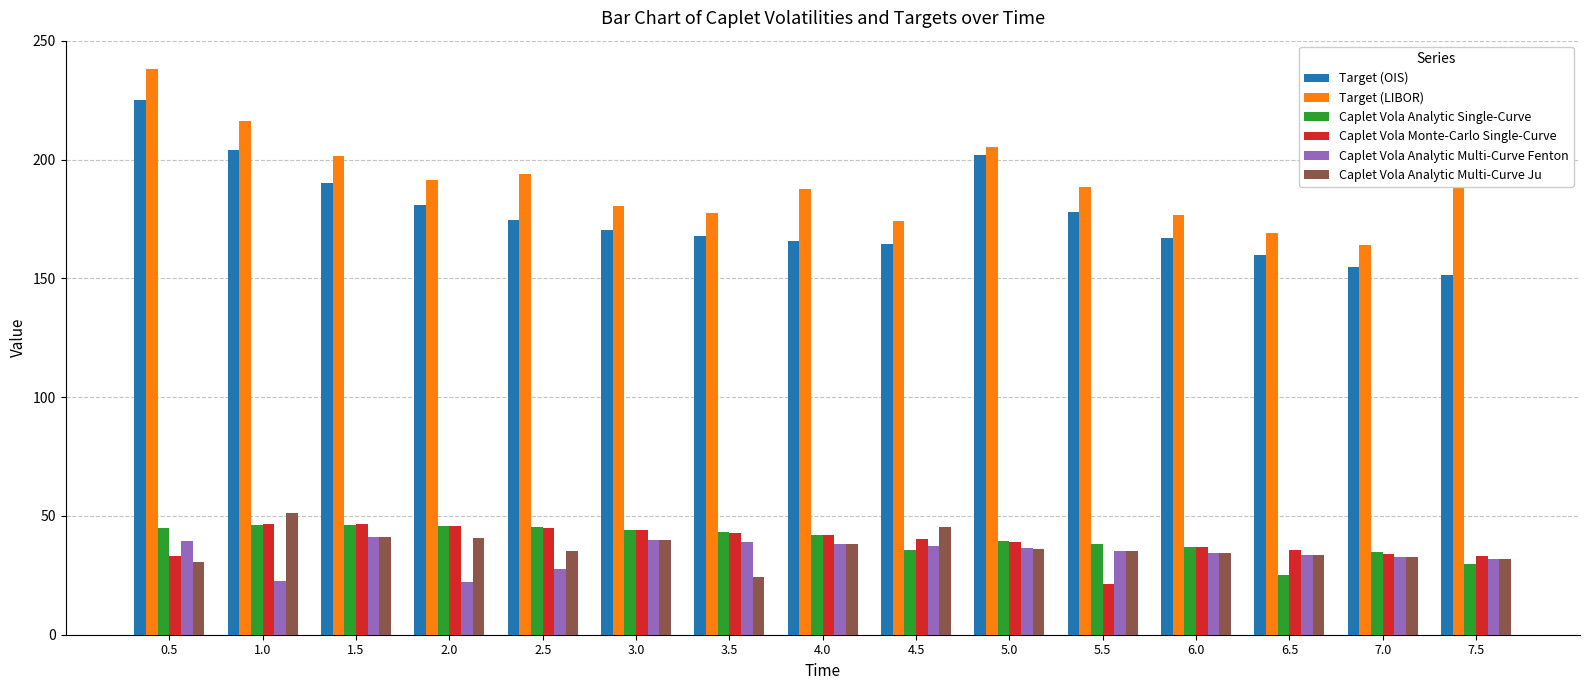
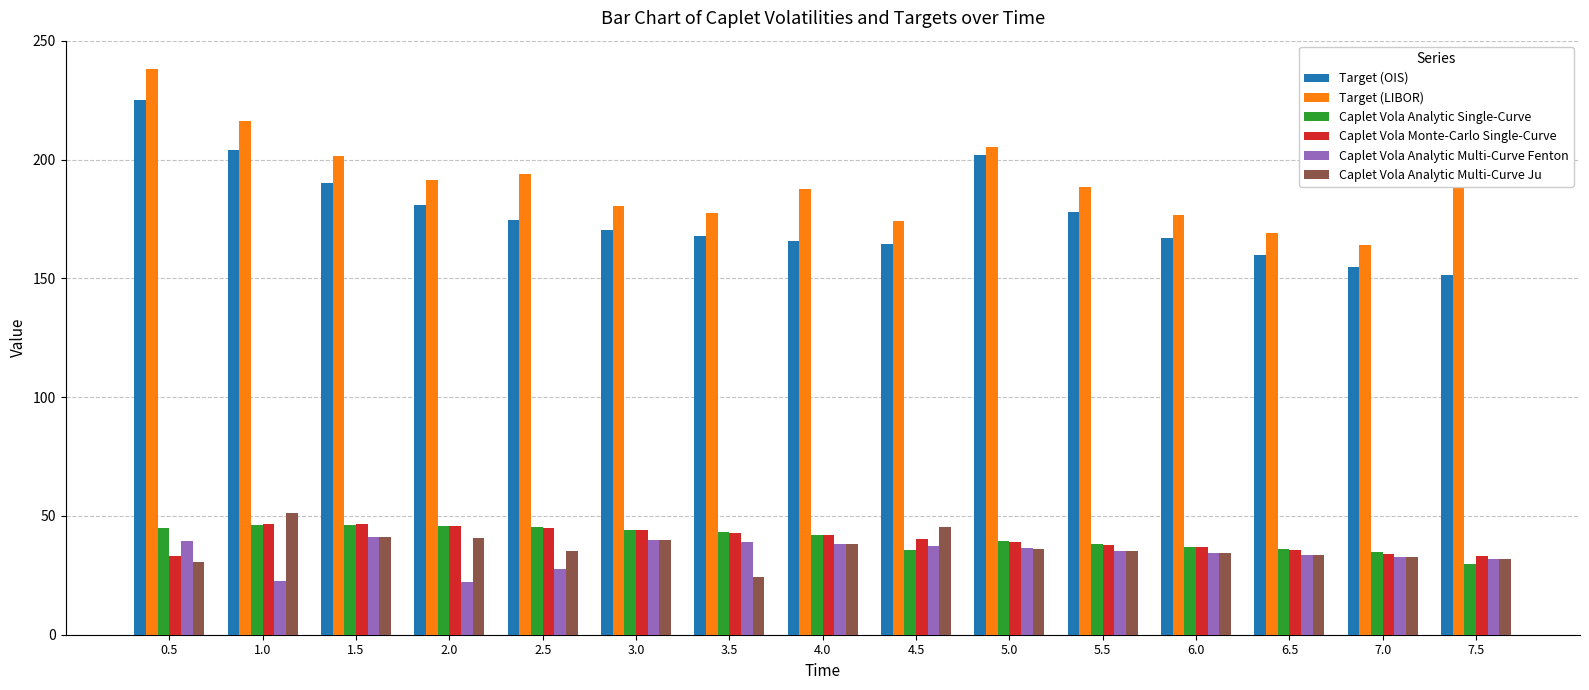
  {
    "Target (OIS)": {
      "0.5": 225,
      "1.0": 204,
      "1.5": 190,
      "2.0": 181,
      "2.5": 175,
      "3.0": 170,
      "3.5": 168,
      "4.0": 166,
      "4.5": 164,
      "5.0": 202,
      "5.5": 178,
      "6.0": 167,
      "6.5": 160,
      "7.0": 155,
      "7.5": 152
    },
    "Target (LIBOR)": {
      "0.5": 238,
      "1.0": 216,
      "1.5": 201,
      "2.0": 192,
      "2.5": 194,
      "3.0": 180,
      "3.5": 177,
      "4.0": 187,
      "4.5": 174,
      "5.0": 205,
      "5.5": 188,
      "6.0": 177,
      "6.5": 169,
      "7.0": 164
    },
    "Caplet Vola Analytic Single-Curve": {
      "0.5": 45,
      "1.0": 46,
      "1.5": 46,
      "2.0": 46,
      "2.5": 45,
      "3.0": 44,
      "3.5": 43,
      "4.0": 42,
      "4.5": 36,
      "5.0": 39,
      "5.5": 38,
      "6.0": 37,
-     "6.5": 25,
+     "6.5": 36,
      "7.0": 35,
      "7.5": 30
    },
    "Caplet Vola Monte-Carlo Single-Curve": {
      "0.5": 33,
      "1.0": 46,
      "1.5": 46,
      "2.0": 46,
      "2.5": 45,
      "3.0": 44,
      "3.5": 43,
      "4.0": 42,
      "4.5": 40,
      "5.0": 39,
-     "5.5": 21,
+     "5.5": 38,
      "6.0": 37,
      "6.5": 36,
      "7.0": 34,
      "7.5": 33
    },
    "Caplet Vola Analytic Multi-Curve Fenton": {
      "0.5": 40,
      "1.0": 22,
      "1.5": 41,
      "2.0": 22,
      "2.5": 28,
      "3.0": 40,
      "3.5": 39,
      "4.0": 38,
      "4.5": 37,
      "5.0": 36,
      "5.5": 35,
      "6.0": 34,
      "6.5": 34,
      "7.0": 33,
      "7.5": 32
    },
    "Caplet Vola Analytic Multi-Curve Ju": {
      "0.5": 31,
      "1.0": 51,
      "1.5": 41,
      "2.0": 41,
      "2.5": 35,
      "3.0": 40,
      "3.5": 24,
      "4.0": 38,
      "4.5": 45,
      "5.0": 36,
      "5.5": 35,
      "6.0": 34,
      "6.5": 33,
      "7.0": 33,
      "7.5": 32
    }
  }
